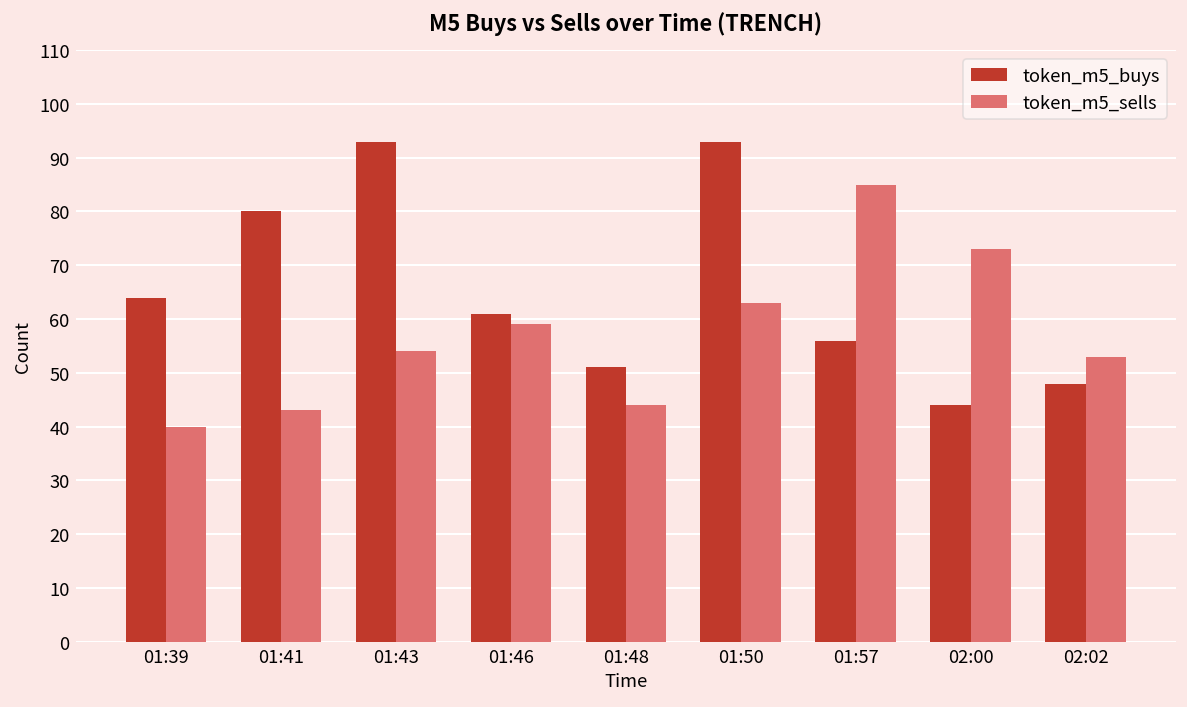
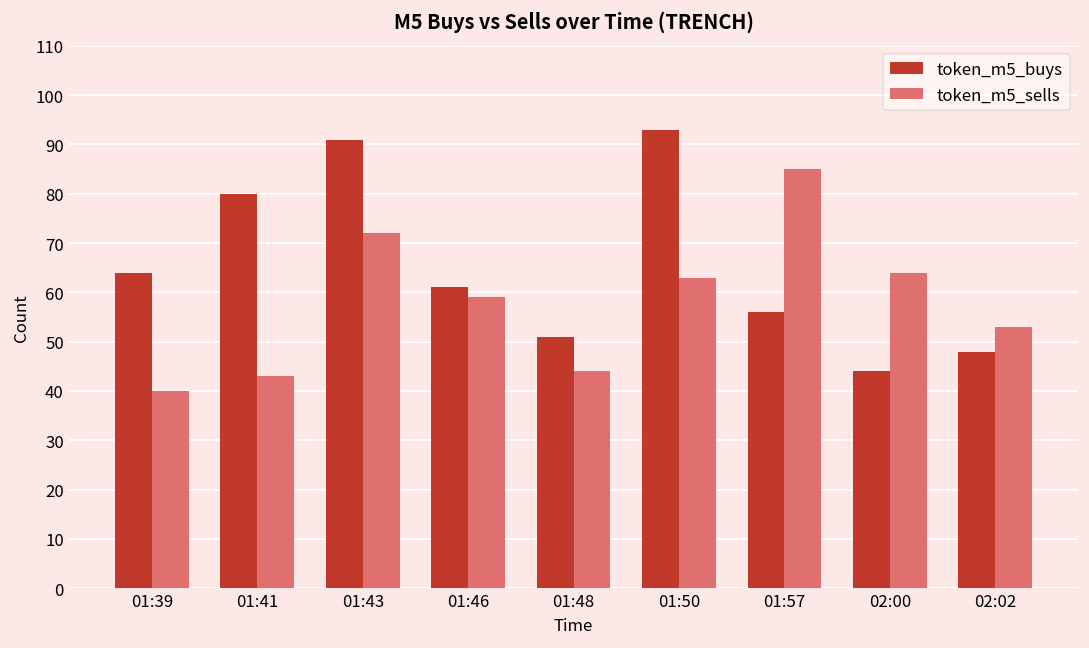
  {
    "token_m5_buys": {
      "01:39": 64,
      "01:41": 80,
-     "01:43": 93,
+     "01:43": 91,
      "01:46": 61,
      "01:48": 51,
      "01:50": 93,
      "01:57": 56,
      "02:00": 44,
      "02:02": 48
    },
    "token_m5_sells": {
      "01:39": 40,
      "01:41": 43,
-     "01:43": 54,
+     "01:43": 72,
      "01:46": 59,
      "01:48": 44,
      "01:50": 63,
      "01:57": 85,
-     "02:00": 73,
+     "02:00": 64,
      "02:02": 53
    }
  }
